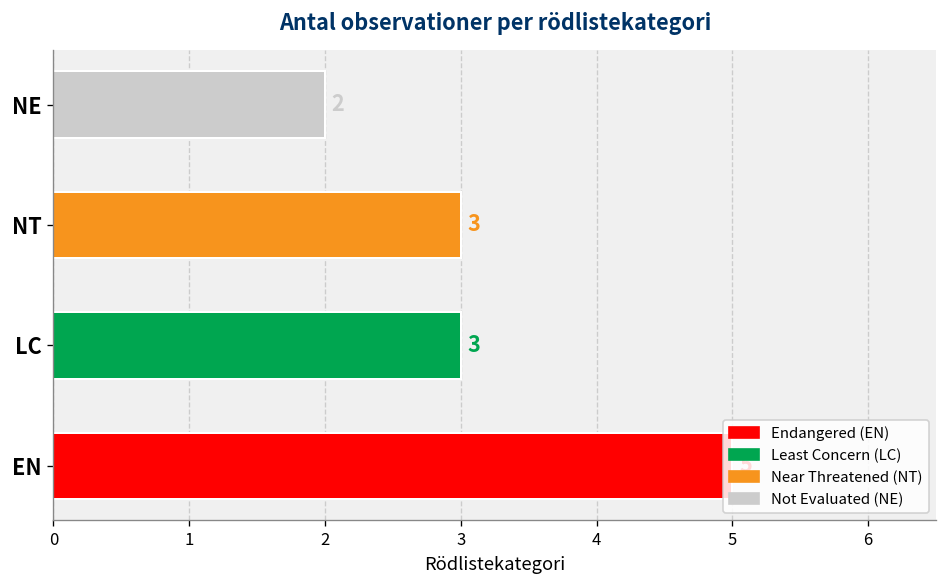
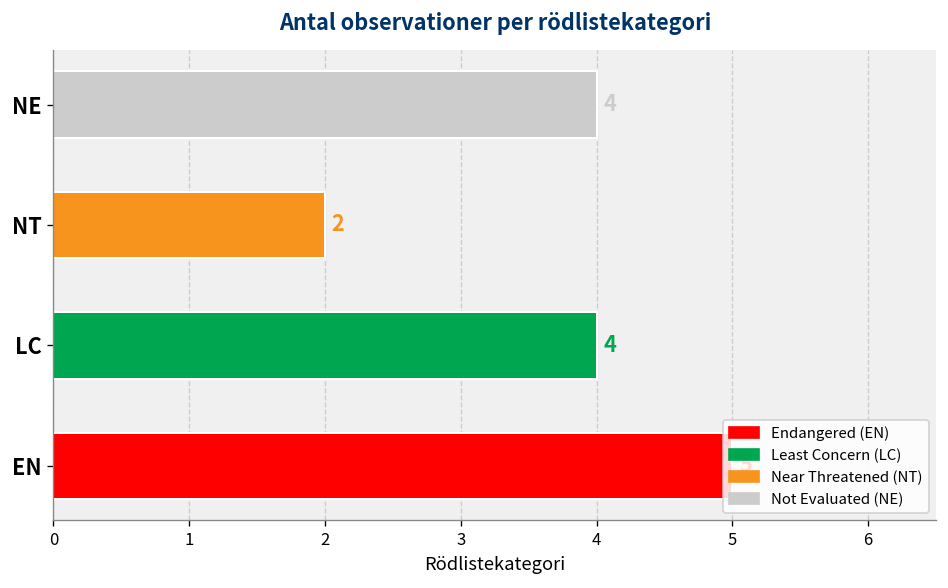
  {
-   "NE": 2,
-   "NT": 3,
-   "LC": 3
+   "NE": 4,
+   "NT": 2,
+   "LC": 4
  }
